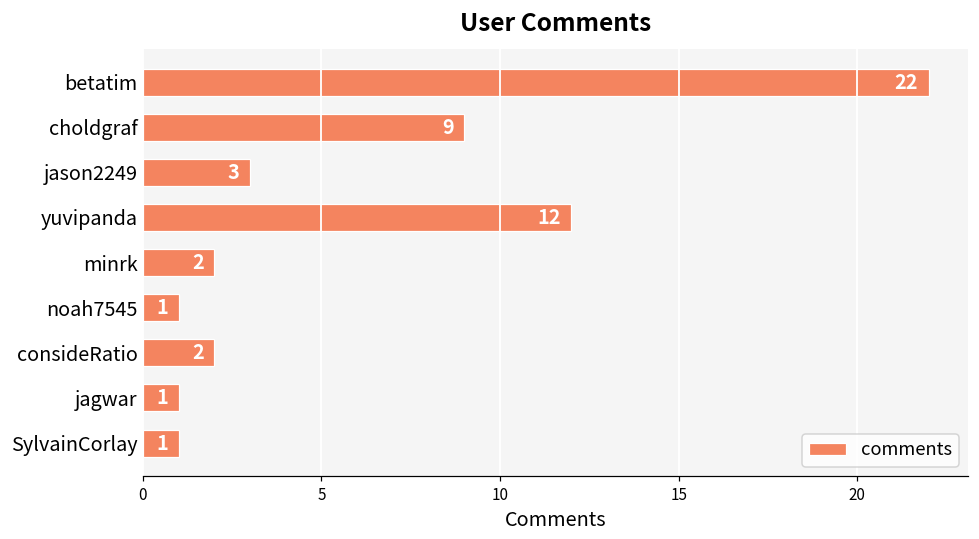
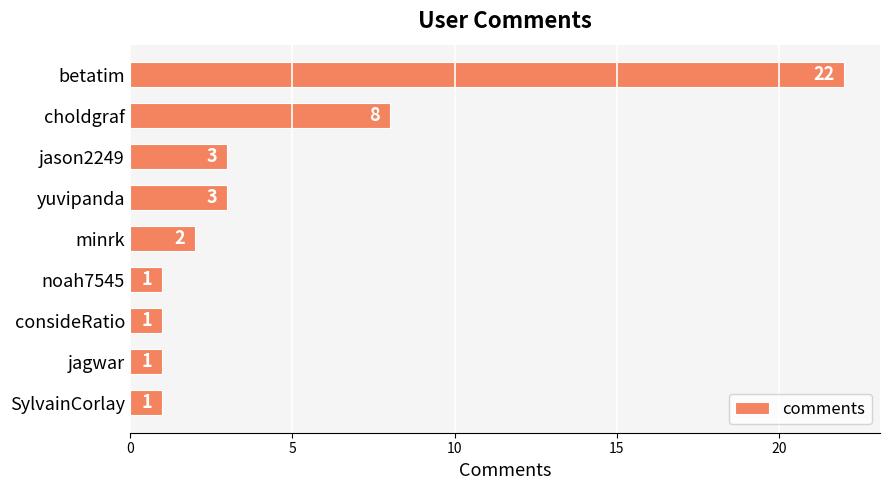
  {
    "betatim": 22,
-   "choldgraf": 9,
+   "choldgraf": 8,
    "jason2249": 3,
-   "yuvipanda": 12,
+   "yuvipanda": 3,
    "minrk": 2,
    "noah7545": 1,
-   "consideRatio": 2,
+   "consideRatio": 1,
    "jagwar": 1,
    "SylvainCorlay": 1
  }
